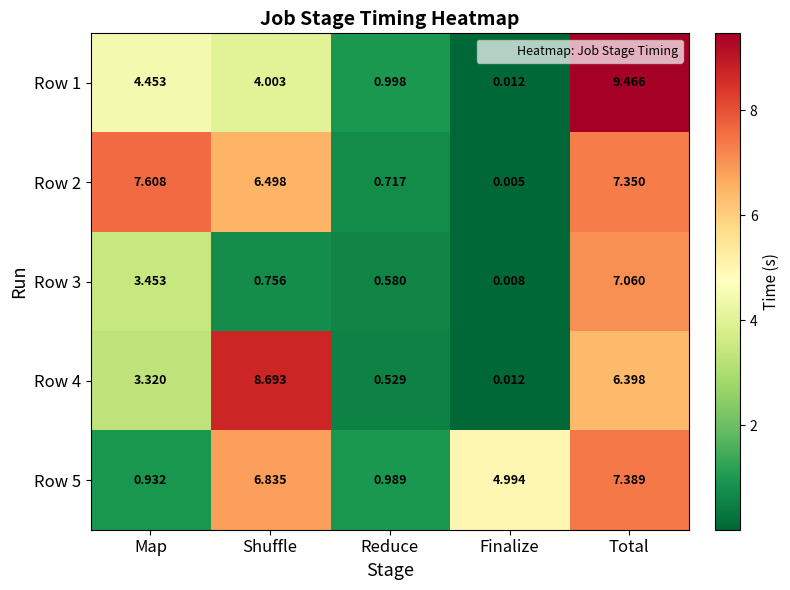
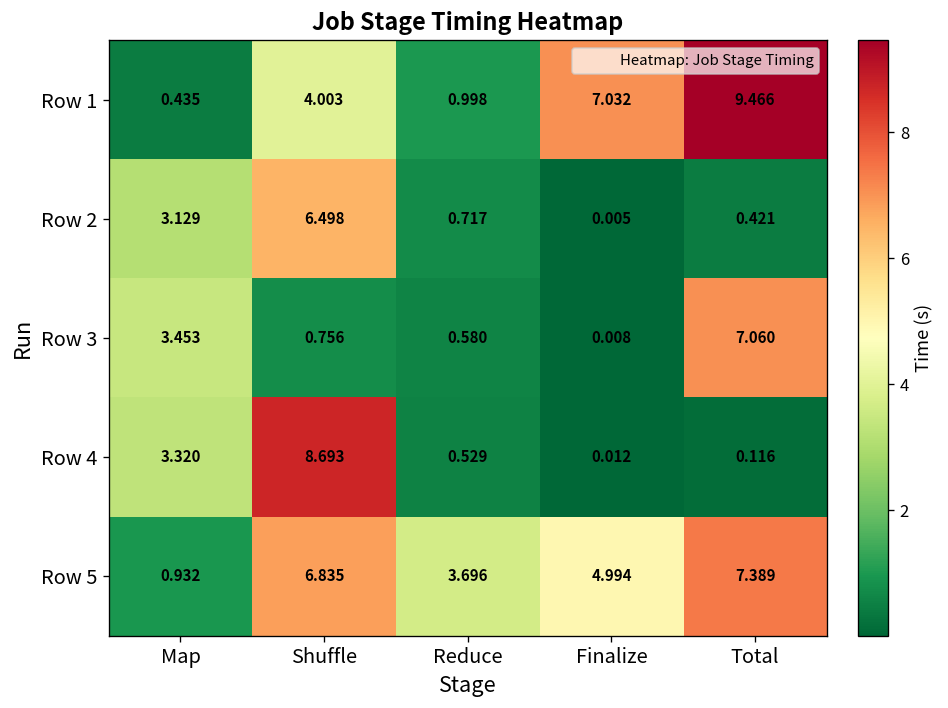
  {
    "Row 1": {
-     "Map": 4.453,
+     "Map": 0.435,
      "Shuffle": 4.003,
      "Reduce": 0.998,
-     "Finalize": 0.012,
+     "Finalize": 7.032,
      "Total": 9.466
    },
    "Row 2": {
-     "Map": 7.608,
+     "Map": 3.129,
      "Shuffle": 6.498,
      "Reduce": 0.717,
      "Finalize": 0.005,
-     "Total": 7.350
+     "Total": 0.421
    },
    "Row 3": {
      "Map": 3.453,
      "Shuffle": 0.756,
      "Reduce": 0.580,
      "Finalize": 0.008,
      "Total": 7.060
    },
    "Row 4": {
      "Map": 3.320,
      "Shuffle": 8.693,
      "Reduce": 0.529,
      "Finalize": 0.012,
-     "Total": 6.398
+     "Total": 0.116
    },
    "Row 5": {
      "Map": 0.932,
      "Shuffle": 6.835,
-     "Reduce": 0.989,
+     "Reduce": 3.696,
      "Finalize": 4.994,
      "Total": 7.389
    }
  }
